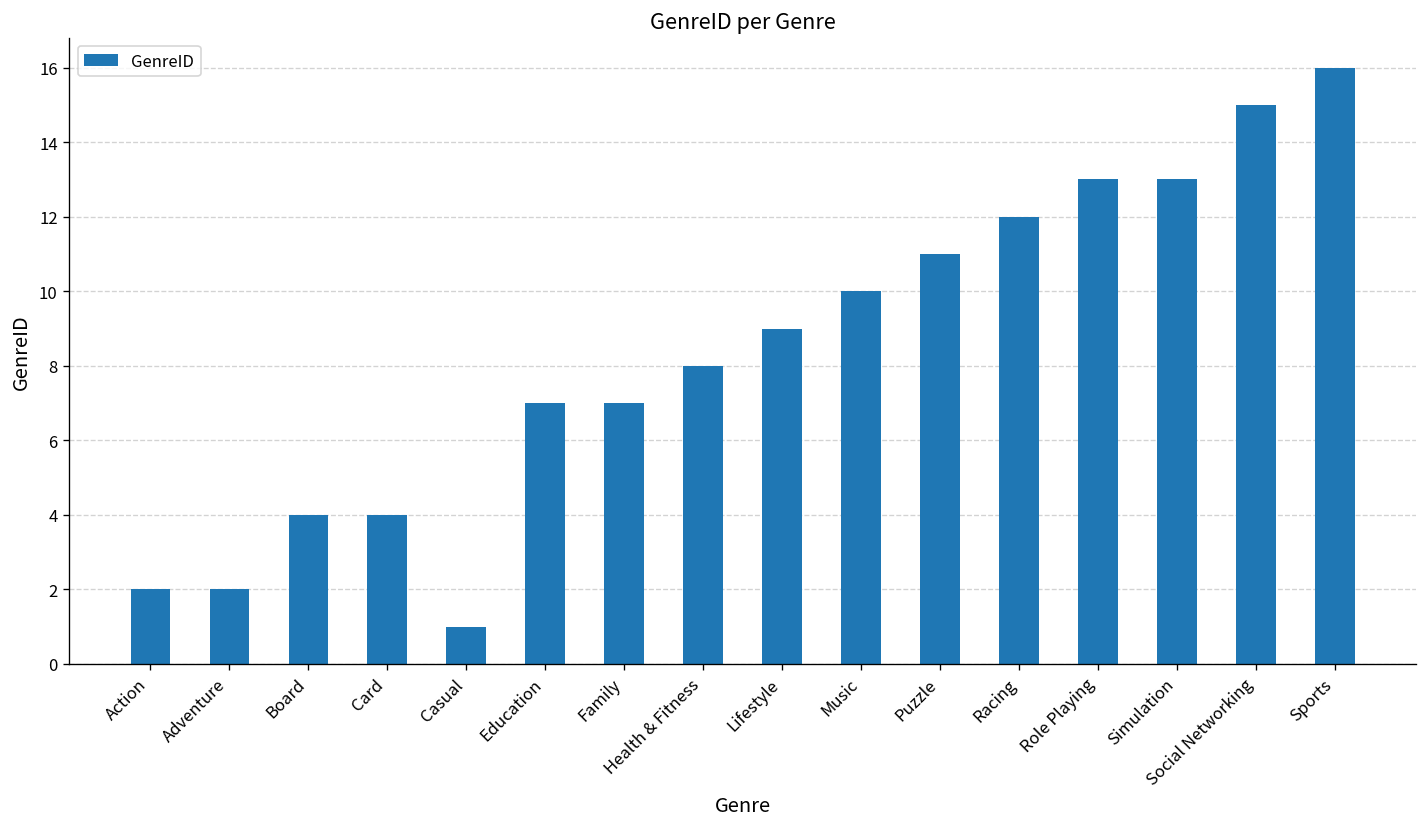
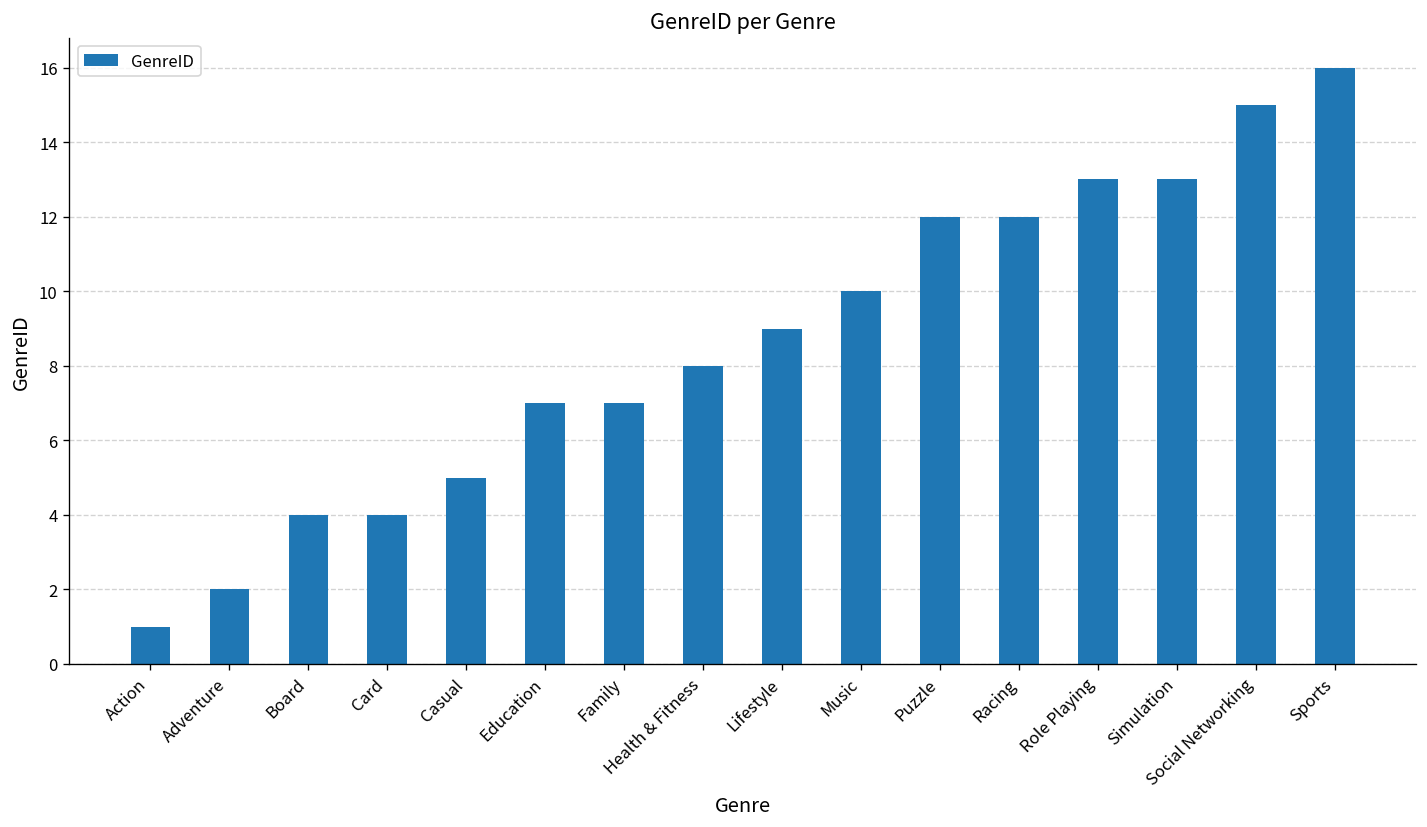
  {
-   "Action": 2,
+   "Action": 1,
    "Adventure": 2,
    "Board": 4,
    "Card": 4,
-   "Casual": 1,
+   "Casual": 5,
    "Education": 7,
    "Family": 7,
    "Health & Fitness": 8,
    "Lifestyle": 9,
    "Music": 10,
-   "Puzzle": 11,
+   "Puzzle": 12,
    "Racing": 12,
    "Role Playing": 13,
    "Simulation": 13,
    "Social Networking": 15,
    "Sports": 16
  }
